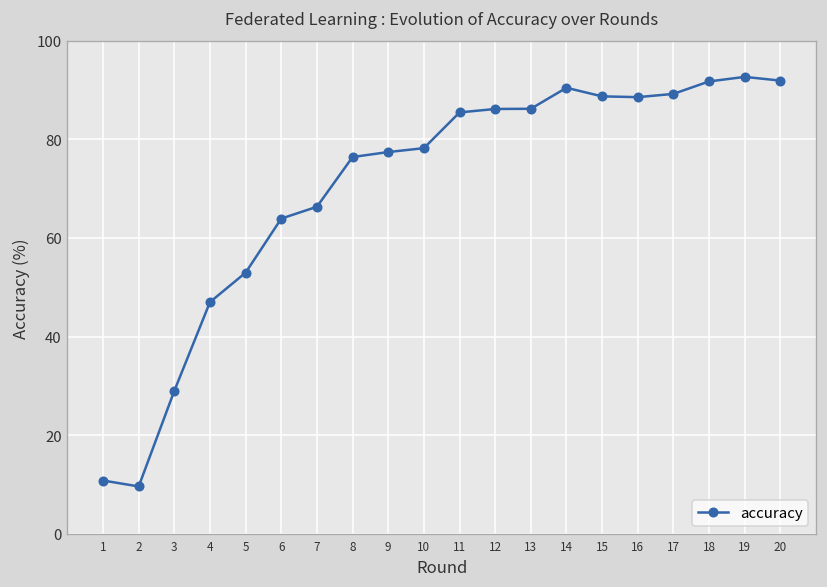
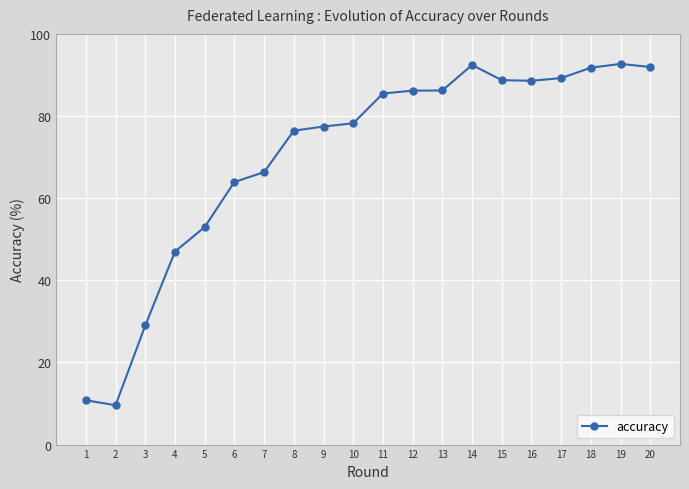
  {
    "1": 11,
    "2": 10,
    "3": 29,
    "4": 47,
    "5": 53,
    "6": 64,
    "7": 66,
    "8": 76,
    "9": 77,
    "10": 78,
    "11": 85,
    "12": 86,
    "13": 86,
-   "14": 90,
+   "14": 92,
    "15": 89,
    "16": 89,
    "17": 89,
    "18": 92,
    "19": 93,
    "20": 92
  }
